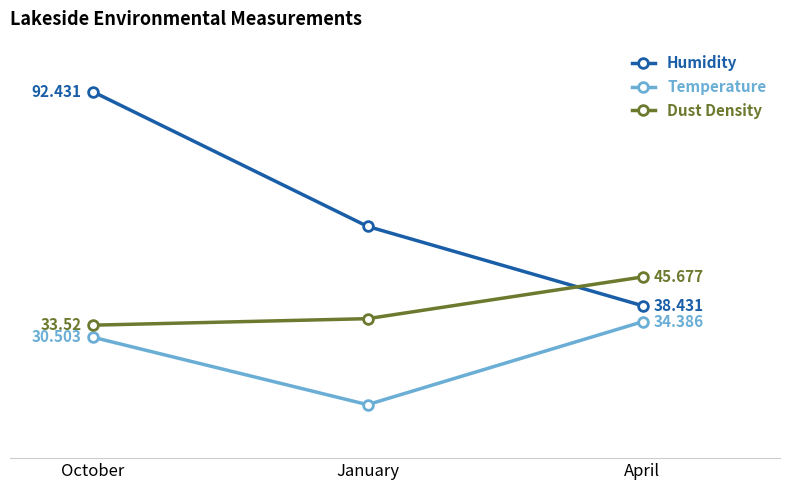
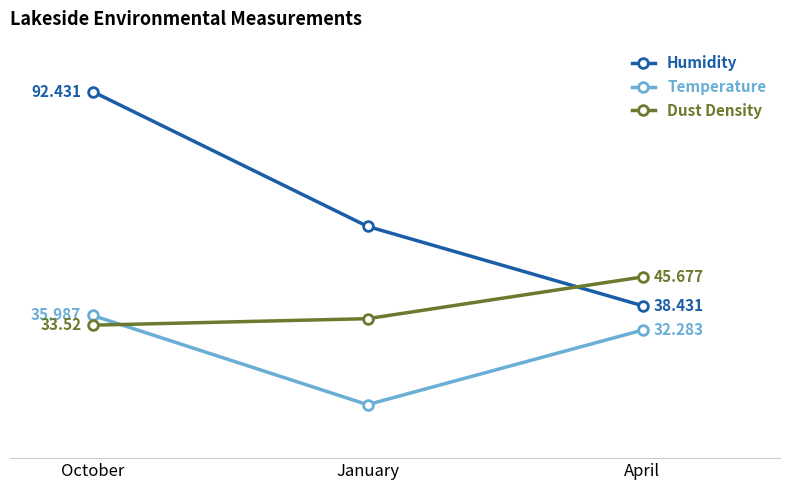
  {
    "Humidity": {
      "October": 92.431,
      "April": 38.431
    },
    "Temperature": {
-     "October": 30.503,
-     "April": 34.386
+     "October": 35.987,
+     "April": 32.283
    },
    "Dust Density": {
      "April": 45.677
    }
  }
